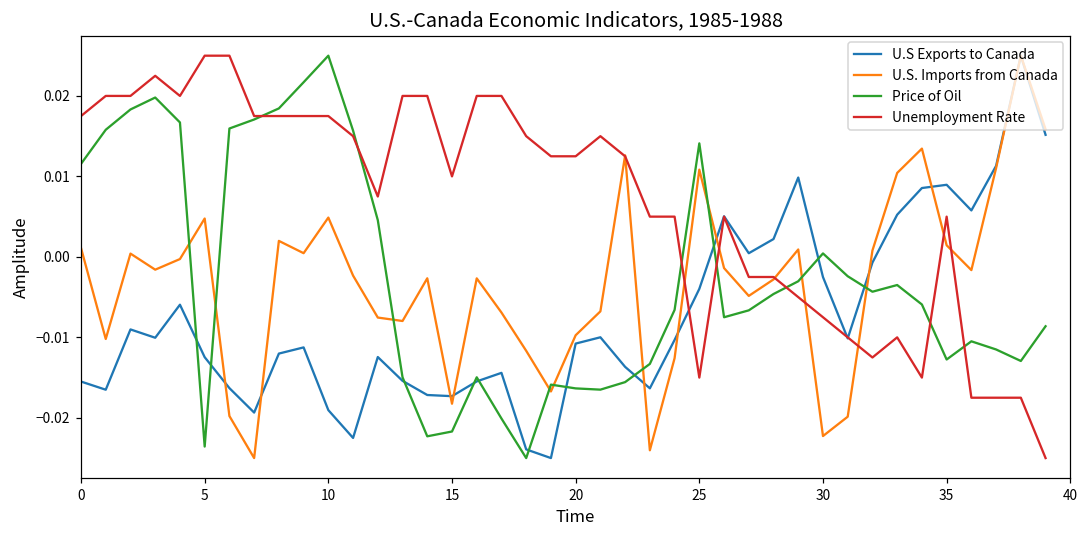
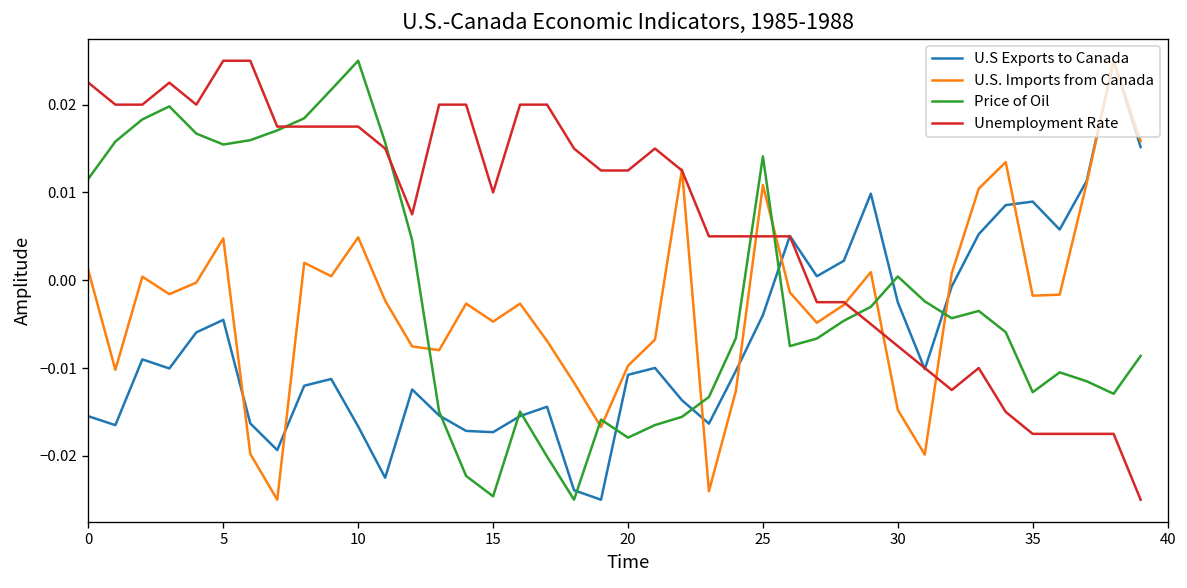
  {
    "U.S Exports to Canada": {
      "0": -0.015,
-     "5": -0.012,
-     "10": -0.019,
+     "5": -0.005,
+     "10": -0.017,
      "15": -0.017,
      "20": -0.011,
      "25": -0.004,
      "30": -0.003,
      "35": 0.009
    },
    "U.S. Imports from Canada": {
      "0": 0.001,
      "5": 0.005,
      "10": 0.005,
-     "15": -0.018,
+     "15": -0.005,
      "20": -0.010,
      "25": 0.011,
-     "30": -0.022,
-     "35": 0.001
+     "30": -0.015,
+     "35": -0.002
    },
    "Price of Oil": {
      "0": 0.012,
-     "5": -0.024,
+     "5": 0.015,
      "10": 0.025,
-     "15": -0.022,
-     "20": -0.016,
+     "15": -0.025,
+     "20": -0.018,
      "25": 0.014,
      "30": 0.000,
      "35": -0.013
    },
    "Unemployment Rate": {
-     "0": 0.017,
+     "0": 0.022,
      "5": 0.025,
      "10": 0.017,
      "15": 0.010,
      "20": 0.013,
-     "25": -0.015,
+     "25": 0.005,
      "30": -0.008,
-     "35": 0.005
+     "35": -0.018
    }
  }
